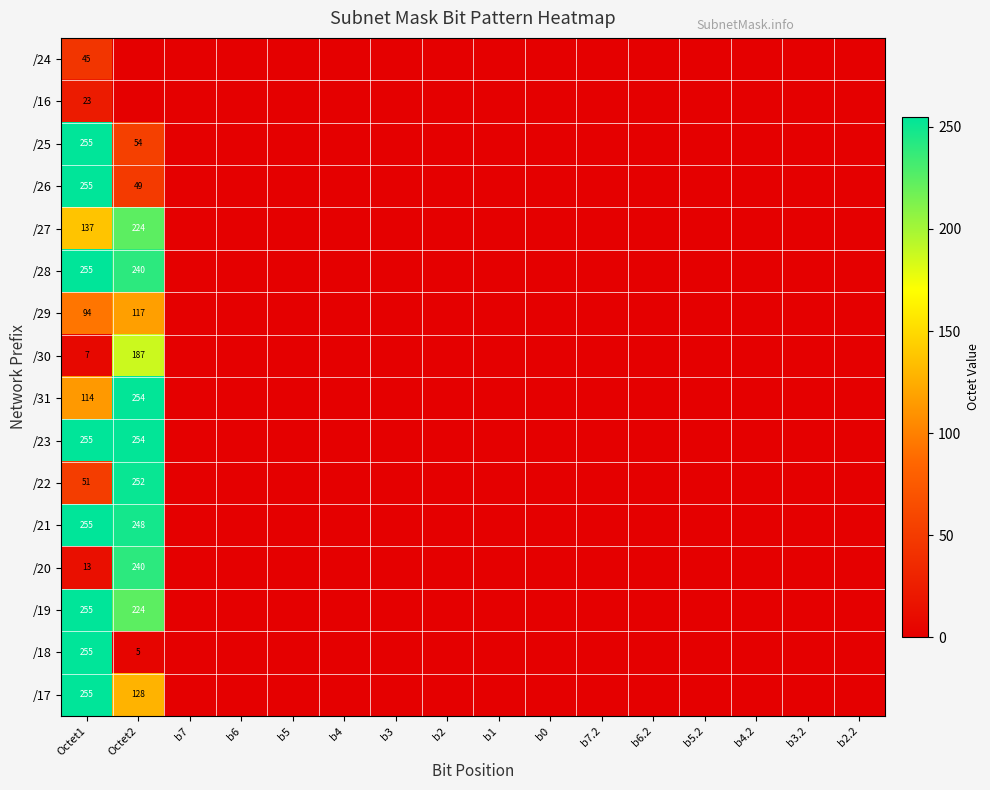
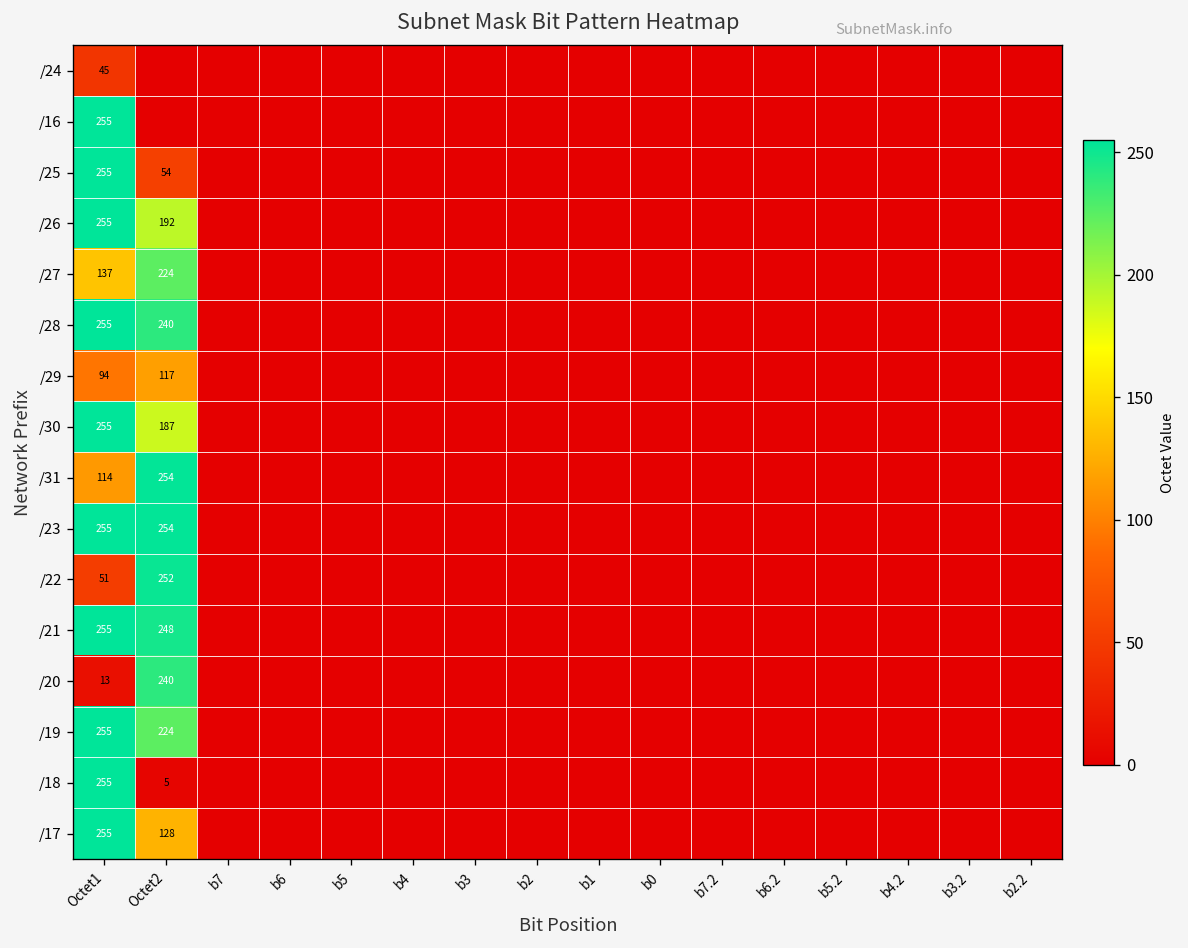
  {
    "/24": {
      "Octet1": 45
    },
    "/16": {
-     "Octet1": 23
+     "Octet1": 255
    },
    "/25": {
      "Octet1": 255,
      "Octet2": 54
    },
    "/26": {
      "Octet1": 255,
-     "Octet2": 49
+     "Octet2": 192
    },
    "/27": {
      "Octet1": 137,
      "Octet2": 224
    },
    "/28": {
      "Octet1": 255,
      "Octet2": 240
    },
    "/29": {
      "Octet1": 94,
      "Octet2": 117
    },
    "/30": {
-     "Octet1": 7,
+     "Octet1": 255,
      "Octet2": 187
    },
    "/31": {
      "Octet1": 114,
      "Octet2": 254
    },
    "/23": {
      "Octet1": 255,
      "Octet2": 254
    },
    "/22": {
      "Octet1": 51,
      "Octet2": 252
    },
    "/21": {
      "Octet1": 255,
      "Octet2": 248
    },
    "/20": {
      "Octet1": 13,
      "Octet2": 240
    },
    "/19": {
      "Octet1": 255,
      "Octet2": 224
    },
    "/18": {
      "Octet1": 255,
      "Octet2": 5
    },
    "/17": {
      "Octet1": 255,
      "Octet2": 128
    }
  }
